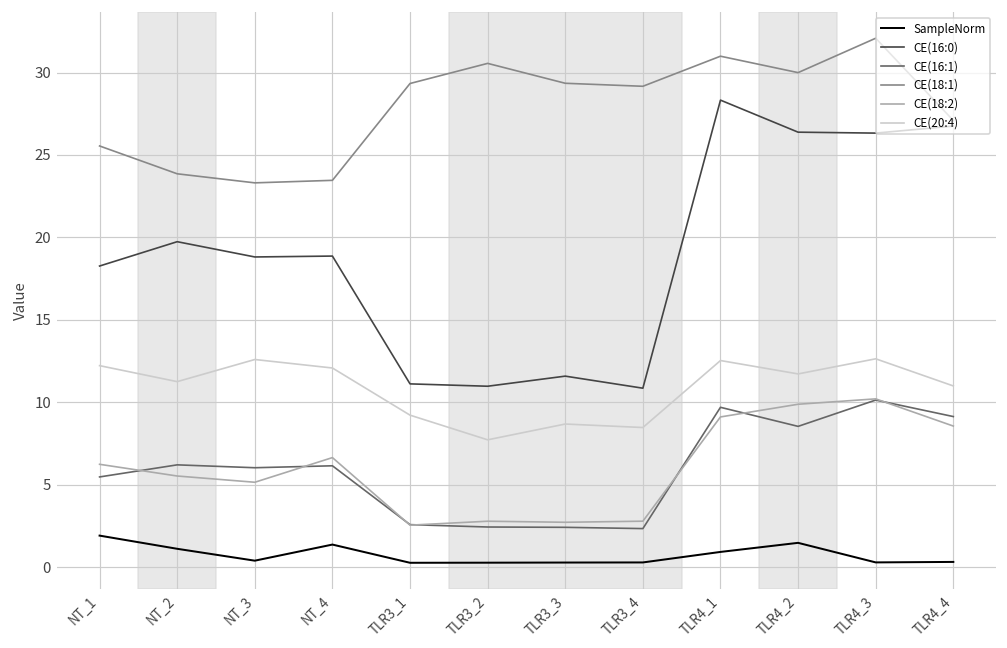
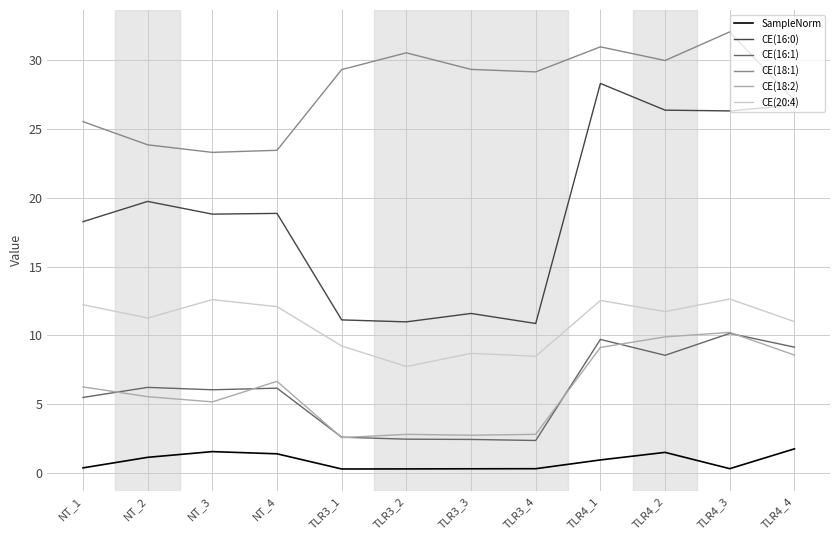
  {
    "SampleNorm": {
-     "NT_1": 1.9,
+     "NT_1": 0.3,
      "NT_2": 1.1,
-     "NT_3": 0.4,
+     "NT_3": 1.5,
      "NT_4": 1.4,
      "TLR3_1": 0.3,
      "TLR3_2": 0.3,
      "TLR3_3": 0.3,
      "TLR3_4": 0.3,
      "TLR4_1": 0.9,
      "TLR4_2": 1.5,
      "TLR4_3": 0.3,
-     "TLR4_4": 0.3
+     "TLR4_4": 1.7
    }
  }
